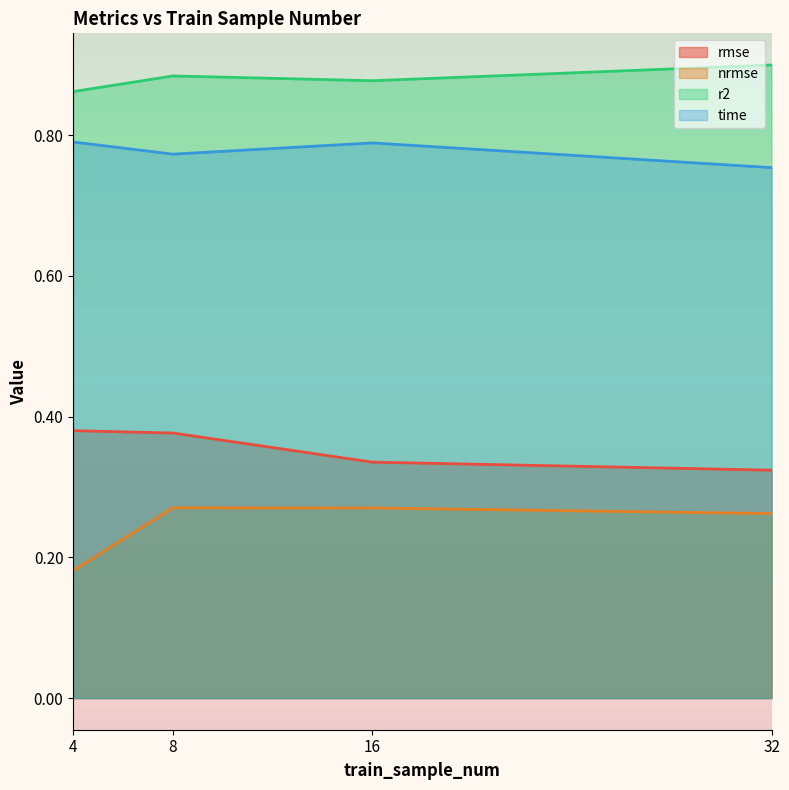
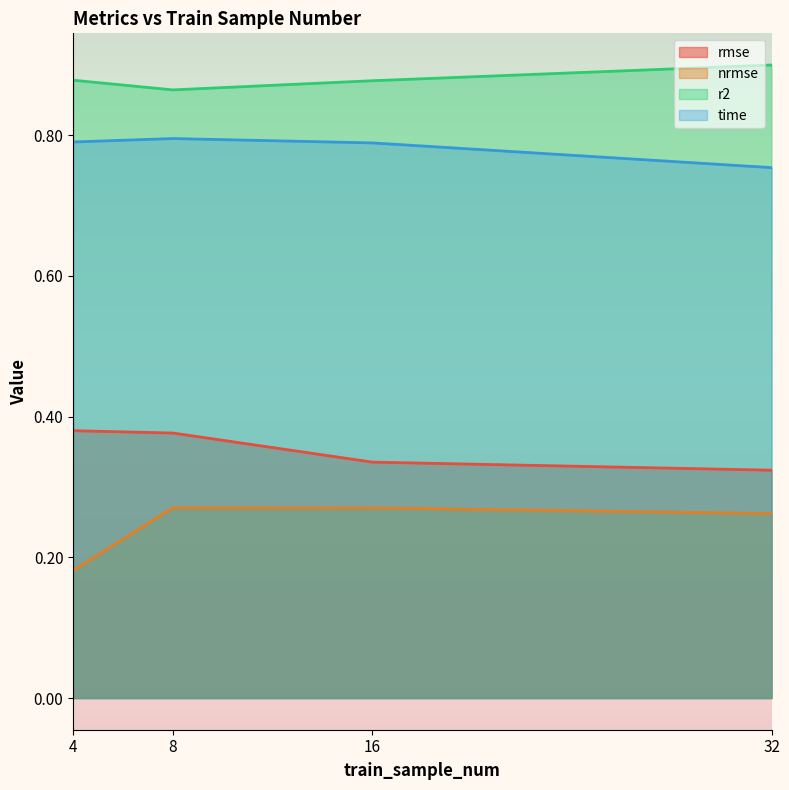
  {
    "r2": {
-     "4": 0.86,
-     "8": 0.88,
+     "4": 0.88,
+     "8": 0.86,
      "16": 0.88,
      "32": 0.90
    },
    "time": {
      "4": 0.79,
-     "8": 0.77,
+     "8": 0.80,
      "16": 0.79,
      "32": 0.75
    }
  }
